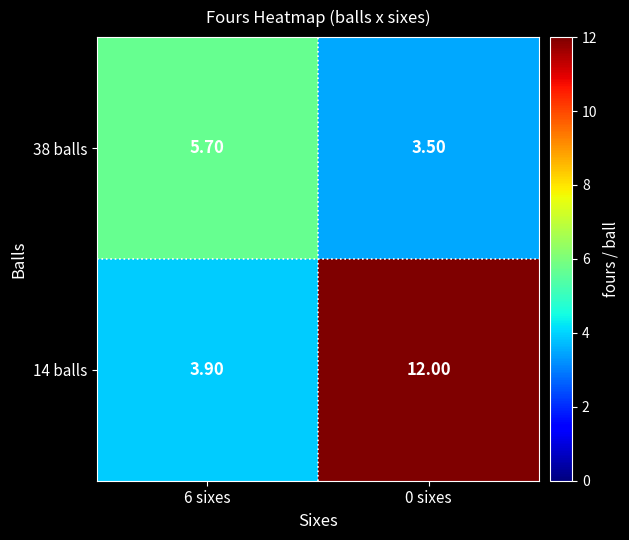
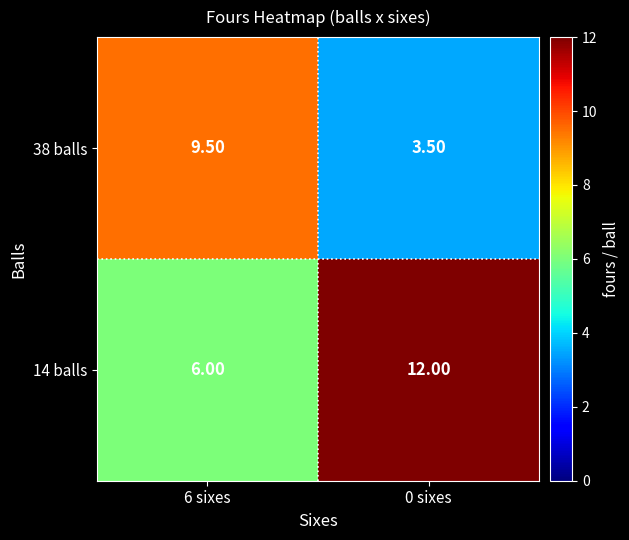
  {
    "38 balls": {
-     "6 sixes": 5.70,
+     "6 sixes": 9.50,
      "0 sixes": 3.50
    },
    "14 balls": {
-     "6 sixes": 3.90,
+     "6 sixes": 6.00,
      "0 sixes": 12.00
    }
  }
